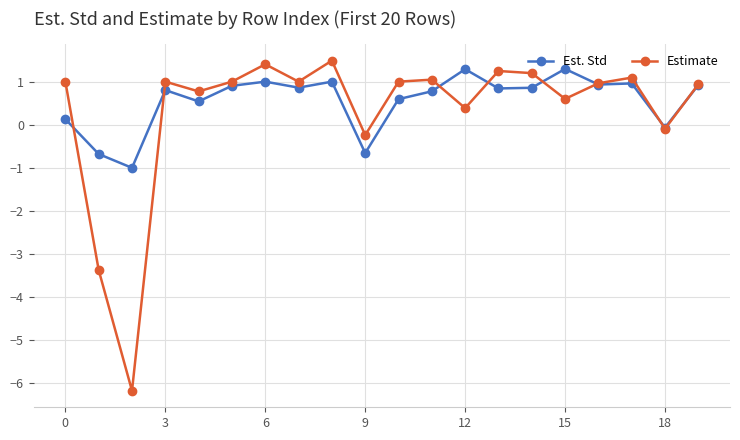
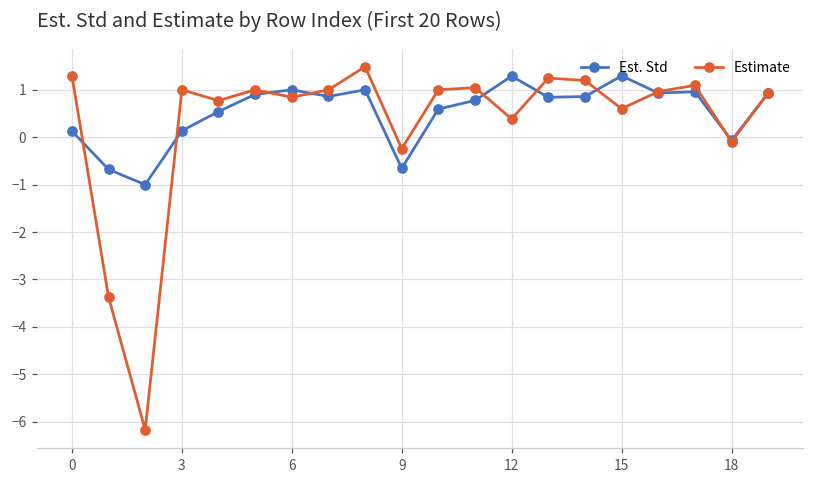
  {
    "Est. Std": {
      "0": 0.1,
-     "3": 0.8,
+     "3": 0.1,
      "6": 1.0,
      "9": -0.7,
      "12": 1.3,
      "15": 1.3
    },
    "Estimate": {
-     "0": 1.0,
+     "0": 1.3,
      "3": 1.0,
-     "6": 1.4,
+     "6": 0.8,
      "9": -0.2,
      "12": 0.4,
      "15": 0.6
    }
  }
